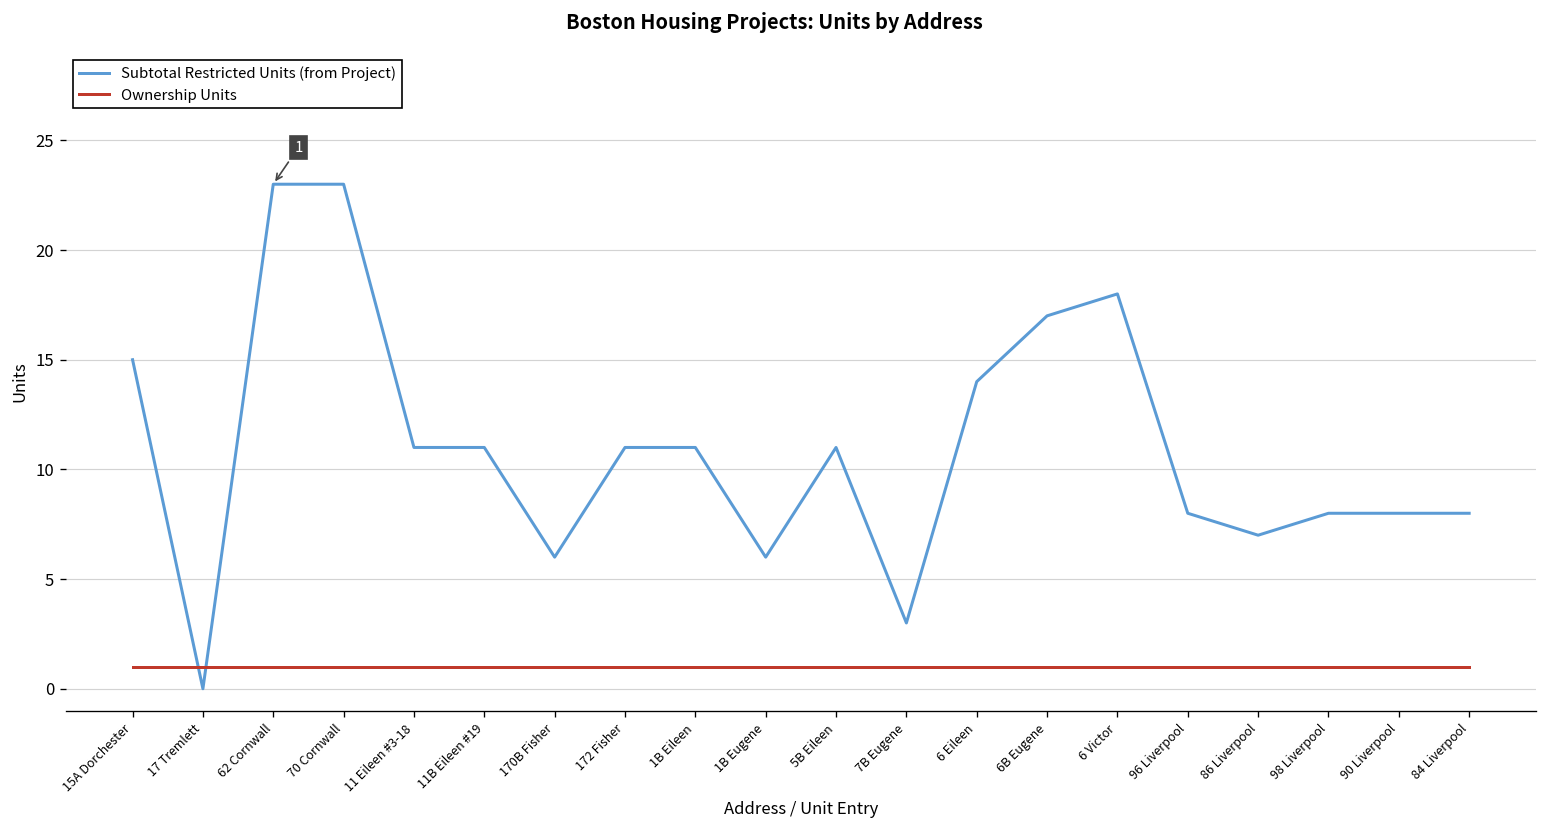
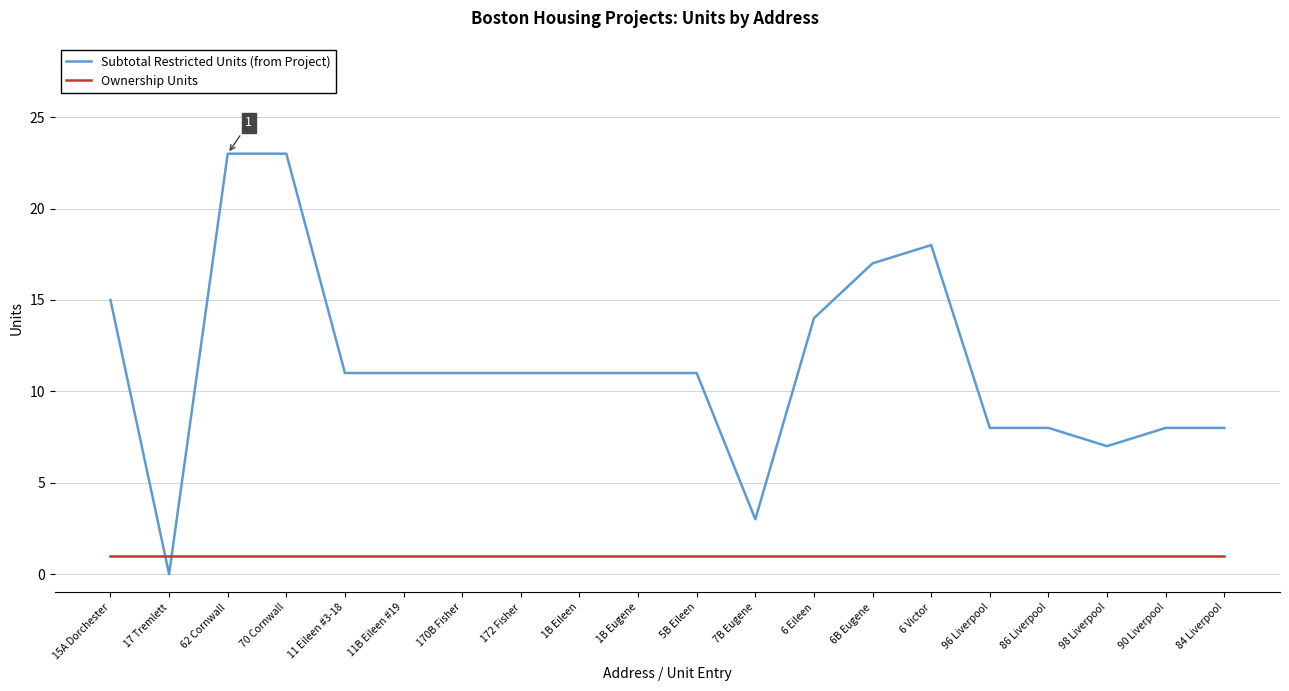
  {
    "Subtotal Restricted Units (from Project)": {
      "15A Dorchester": 15,
      "17 Tremlett": 0,
      "62 Cornwall": 23,
      "70 Cornwall": 23,
      "11 Eileen #3-18": 11,
      "11B Eileen #19": 11,
-     "170B Fisher": 6,
+     "170B Fisher": 11,
      "172 Fisher": 11,
      "1B Eileen": 11,
-     "1B Eugene": 6,
+     "1B Eugene": 11,
      "5B Eileen": 11,
      "7B Eugene": 3,
      "6 Eileen": 14,
      "6B Eugene": 17,
      "6 Victor": 18,
      "96 Liverpool": 8,
-     "86 Liverpool": 7,
-     "98 Liverpool": 8,
+     "86 Liverpool": 8,
+     "98 Liverpool": 7,
      "90 Liverpool": 8,
      "84 Liverpool": 8
    },
    "Ownership Units": {
      "15A Dorchester": 1,
      "17 Tremlett": 1,
      "62 Cornwall": 1,
      "70 Cornwall": 1,
      "11 Eileen #3-18": 1,
      "11B Eileen #19": 1,
      "170B Fisher": 1,
      "172 Fisher": 1,
      "1B Eileen": 1,
      "1B Eugene": 1,
      "5B Eileen": 1,
      "7B Eugene": 1,
      "6 Eileen": 1,
      "6B Eugene": 1,
      "6 Victor": 1,
      "96 Liverpool": 1,
      "86 Liverpool": 1,
      "98 Liverpool": 1,
      "90 Liverpool": 1,
      "84 Liverpool": 1
    }
  }
